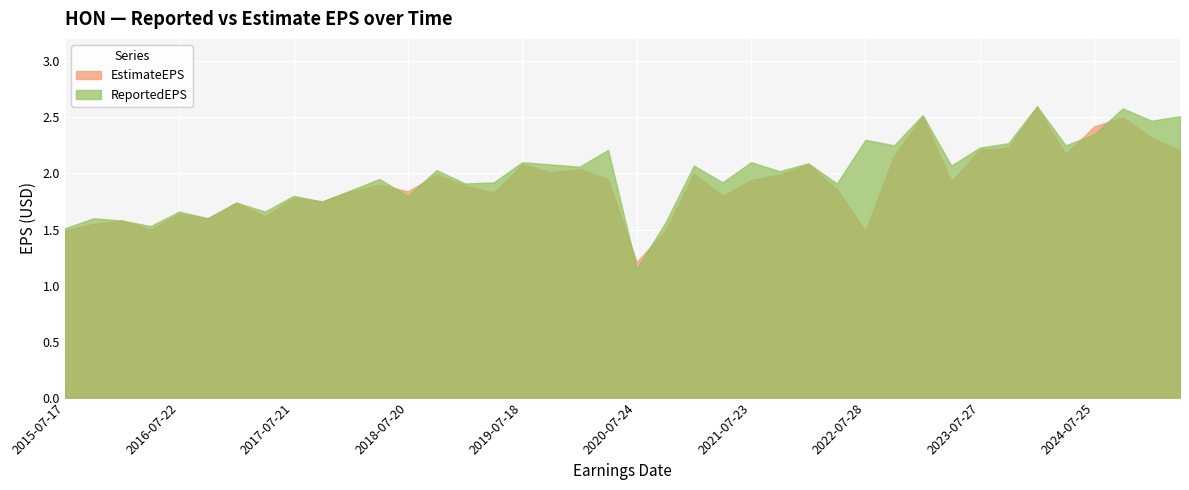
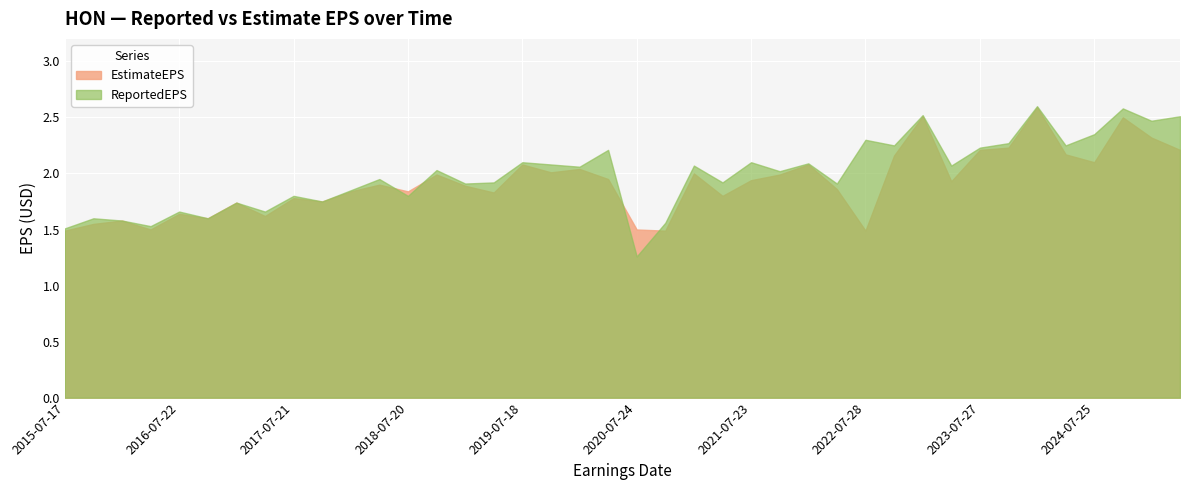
  {
    "EstimateEPS": {
      "2018-07-20": 1.84,
-     "2020-07-24": 1.21,
+     "2020-07-24": 1.50,
      "2021-07-23": 1.94,
      "2022-07-28": 1.49,
-     "2024-07-25": 2.42
+     "2024-07-25": 2.10
    },
    "ReportedEPS": {
      "2018-07-20": 1.80,
-     "2020-07-24": 1.15,
+     "2020-07-24": 1.26,
      "2021-07-23": 2.10,
      "2022-07-28": 2.30,
      "2024-07-25": 2.35
    }
  }
